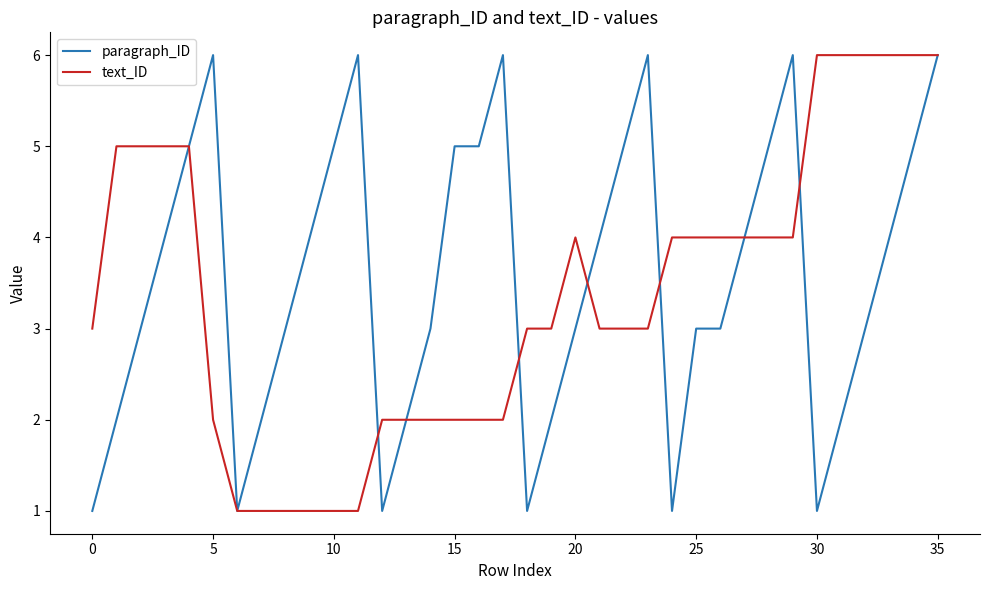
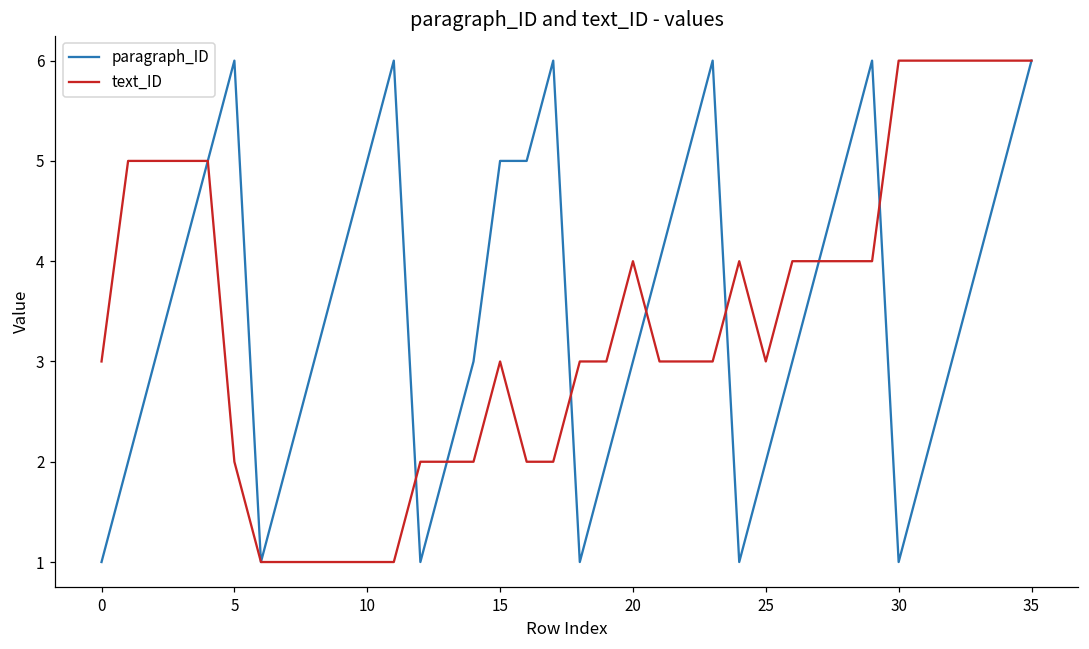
  {
    "paragraph_ID": {
      "0": 1,
      "5": 6,
      "10": 5,
      "15": 5,
      "20": 3,
-     "25": 3,
+     "25": 2,
      "30": 1
    },
    "text_ID": {
      "0": 3,
      "5": 2,
      "10": 1,
-     "15": 2,
+     "15": 3,
      "20": 4,
-     "25": 4,
+     "25": 3,
      "30": 6
    }
  }
